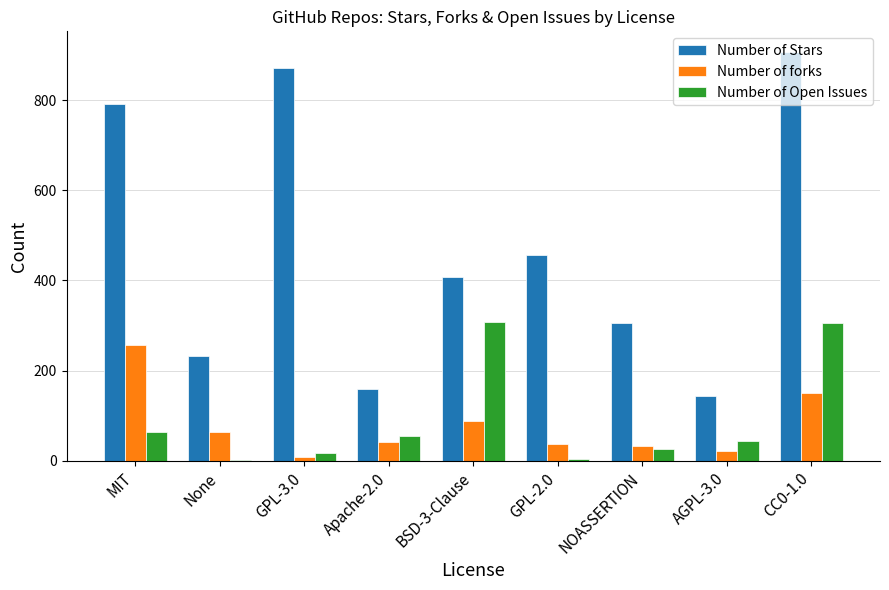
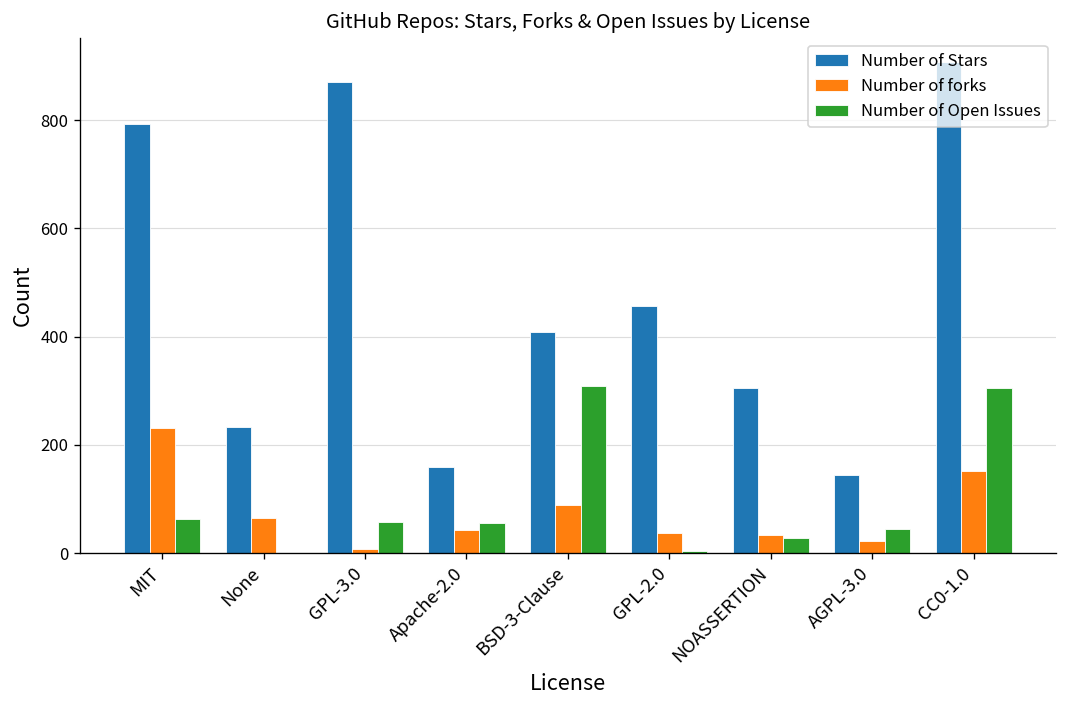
  {
    "Number of Stars": {
      "MIT": 790,
      "None": 230,
      "GPL-3.0": 870,
      "Apache-2.0": 160,
      "BSD-3-Clause": 410,
      "GPL-2.0": 460,
      "NOASSERTION": 310,
      "AGPL-3.0": 140
    },
    "Number of forks": {
-     "MIT": 260,
+     "MIT": 230,
      "None": 70,
      "GPL-3.0": 10,
      "Apache-2.0": 40,
      "BSD-3-Clause": 90,
      "GPL-2.0": 40,
      "NOASSERTION": 30,
      "AGPL-3.0": 20,
      "CC0-1.0": 150
    },
    "Number of Open Issues": {
      "MIT": 60,
-     "GPL-3.0": 20,
+     "GPL-3.0": 60,
      "Apache-2.0": 60,
      "BSD-3-Clause": 310,
      "NOASSERTION": 30,
      "AGPL-3.0": 40,
      "CC0-1.0": 310
    }
  }
